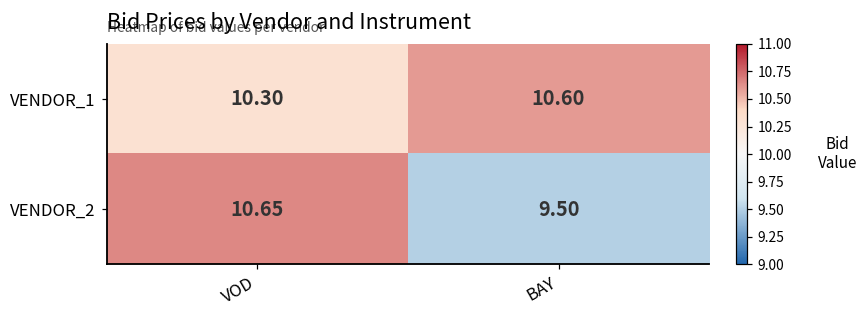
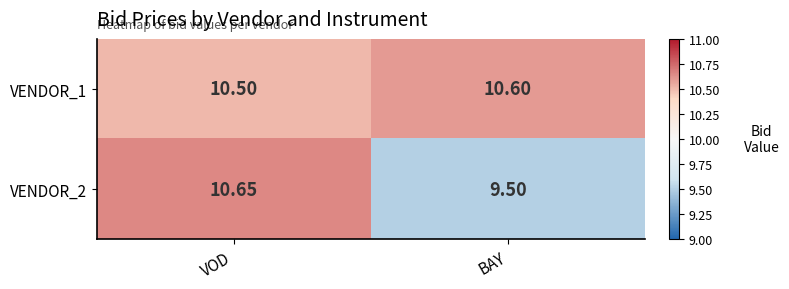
  {
    "VENDOR_1": {
-     "VOD": 10.30,
+     "VOD": 10.50,
      "BAY": 10.60
    },
    "VENDOR_2": {
      "VOD": 10.65,
      "BAY": 9.50
    }
  }
